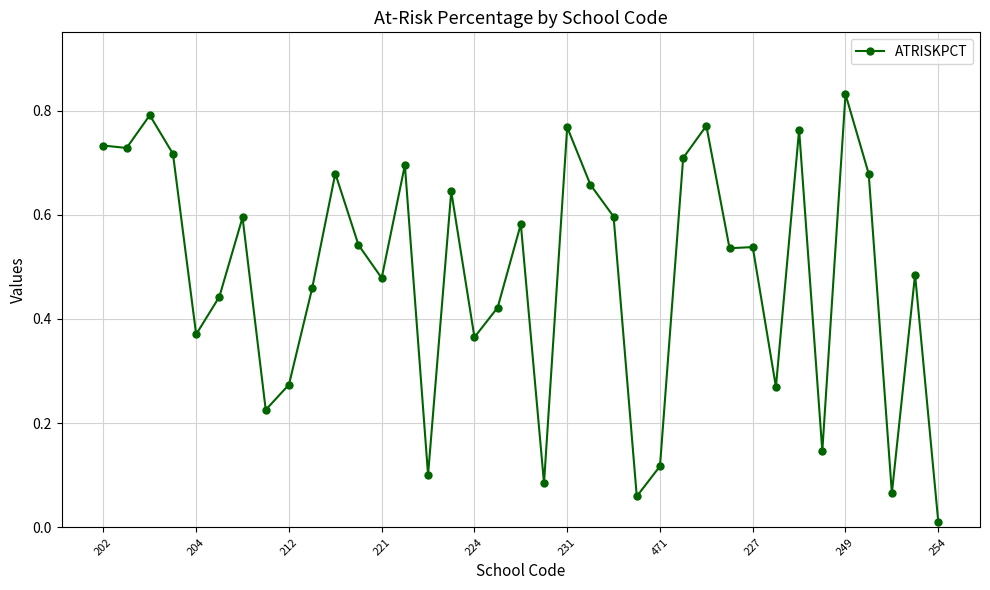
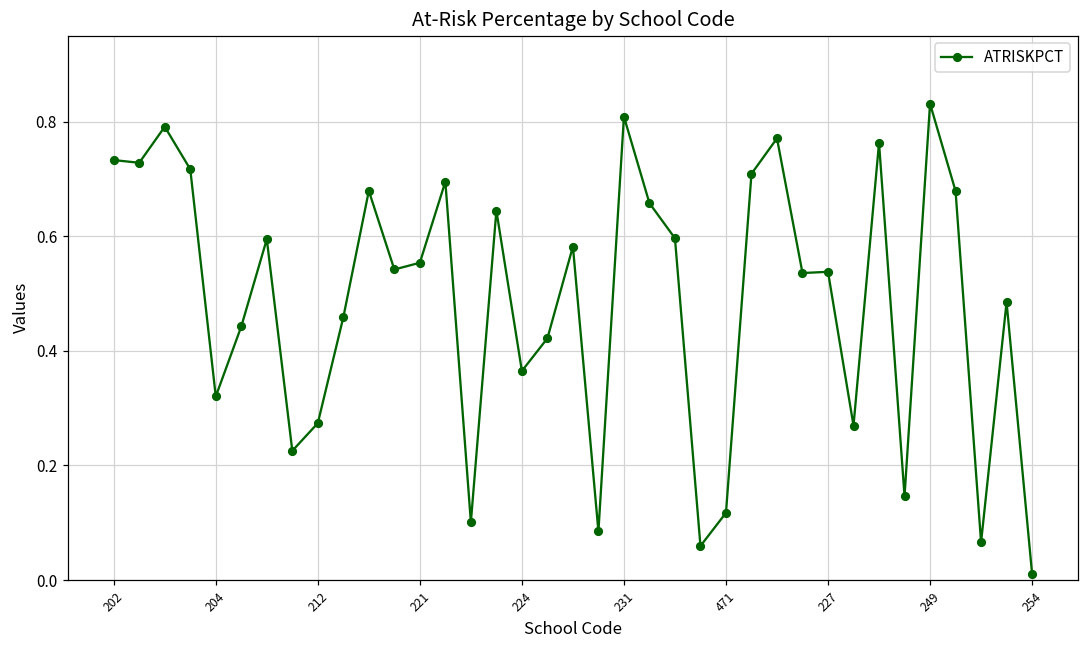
  {
    "202": 0.73,
-   "204": 0.37,
+   "204": 0.32,
    "212": 0.27,
-   "221": 0.48,
+   "221": 0.55,
    "224": 0.36,
-   "231": 0.77,
+   "231": 0.81,
    "471": 0.12,
    "227": 0.54,
    "249": 0.83,
    "254": 0.01
  }
